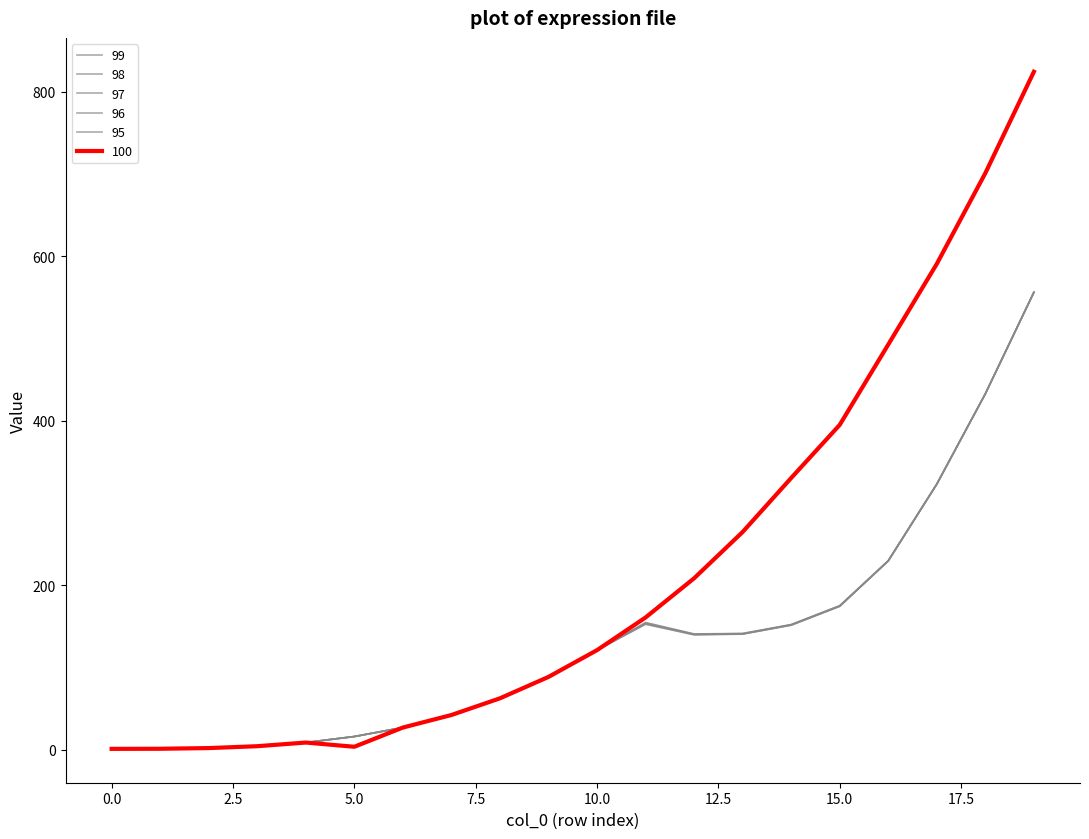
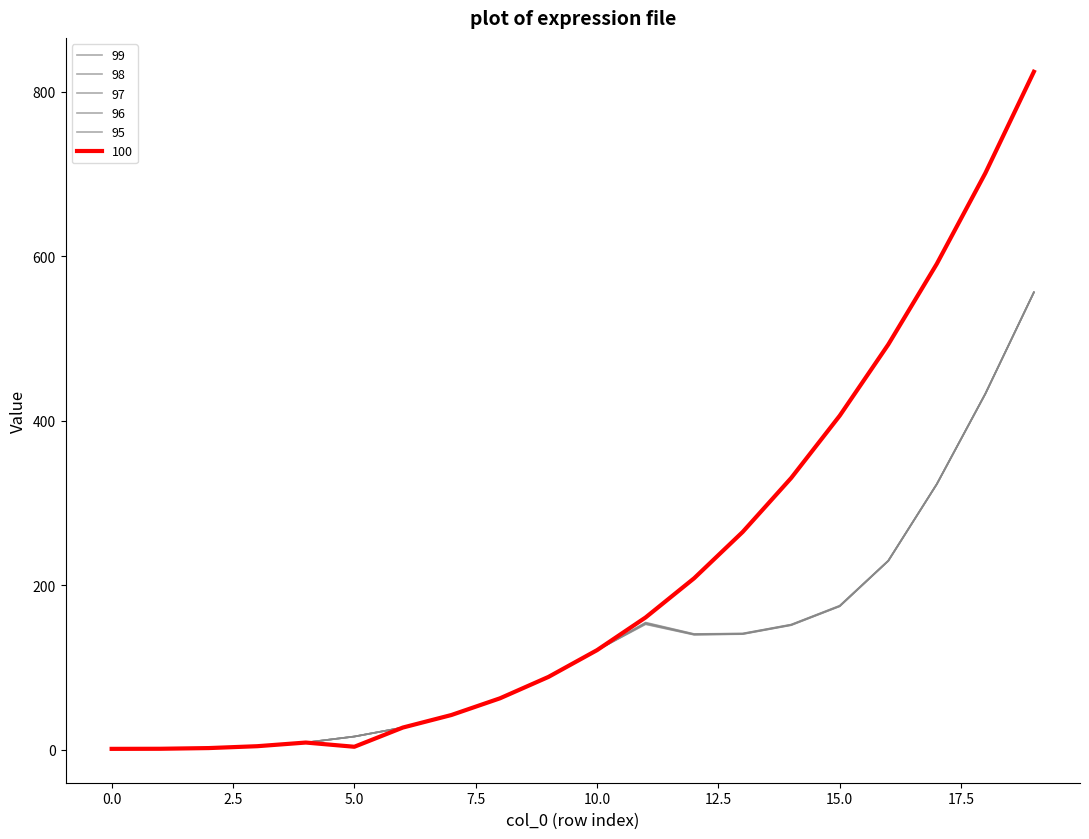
  {
    "100": {
      "5.0": 0,
-     "15.0": 390
+     "15.0": 410
    }
  }
